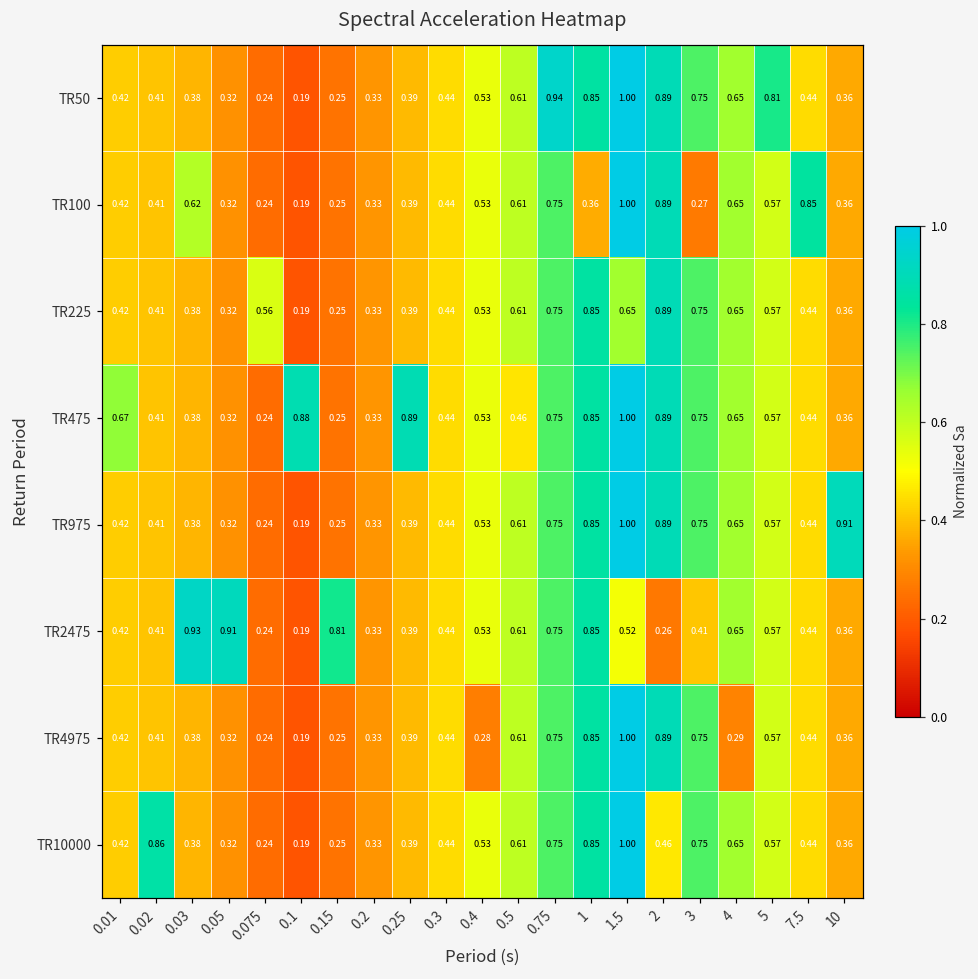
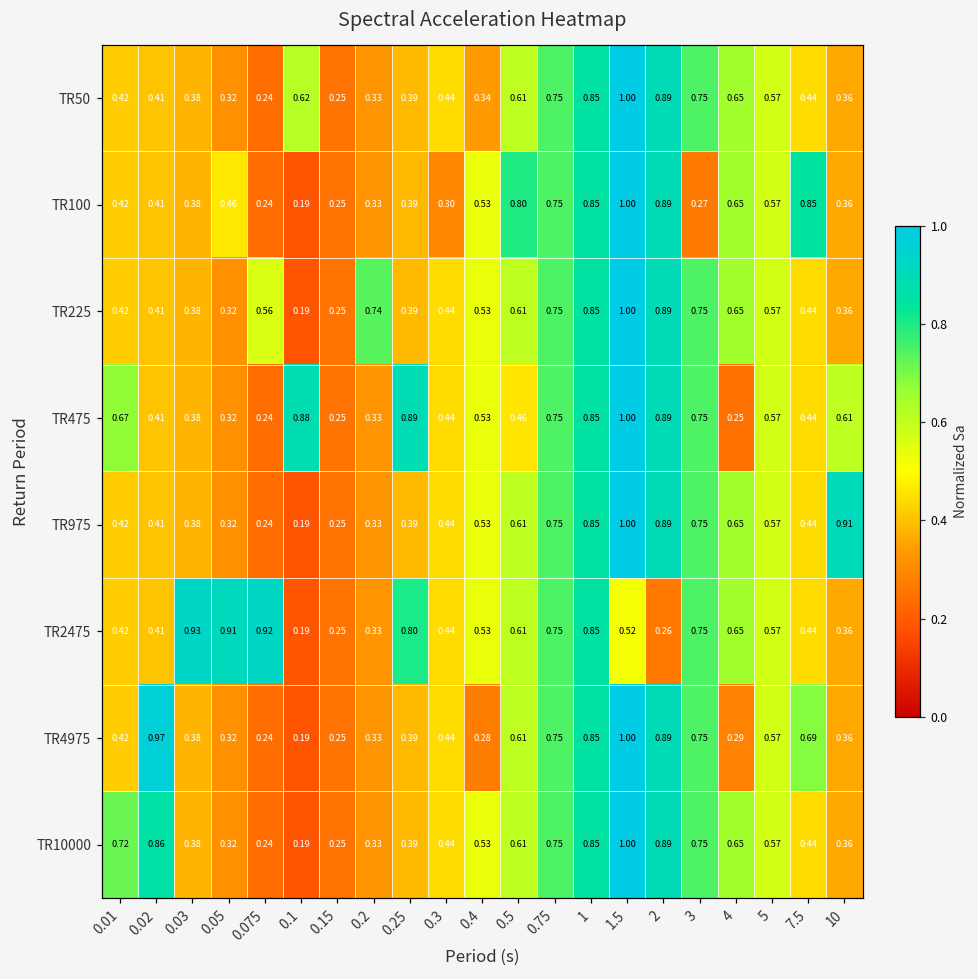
  {
    "TR50": {
      "0.01": 0.42,
      "0.02": 0.41,
      "0.03": 0.38,
      "0.05": 0.32,
      "0.075": 0.24,
-     "0.1": 0.19,
+     "0.1": 0.62,
      "0.15": 0.25,
      "0.2": 0.33,
      "0.25": 0.39,
      "0.3": 0.44,
-     "0.4": 0.53,
+     "0.4": 0.34,
      "0.5": 0.61,
-     "0.75": 0.94,
+     "0.75": 0.75,
      "1": 0.85,
      "1.5": 1.00,
      "2": 0.89,
      "3": 0.75,
      "4": 0.65,
-     "5": 0.81,
+     "5": 0.57,
      "7.5": 0.44,
      "10": 0.36
    },
    "TR100": {
      "0.01": 0.42,
      "0.02": 0.41,
-     "0.03": 0.62,
-     "0.05": 0.32,
+     "0.03": 0.38,
+     "0.05": 0.46,
      "0.075": 0.24,
      "0.1": 0.19,
      "0.15": 0.25,
      "0.2": 0.33,
      "0.25": 0.39,
-     "0.3": 0.44,
+     "0.3": 0.30,
      "0.4": 0.53,
-     "0.5": 0.61,
+     "0.5": 0.80,
      "0.75": 0.75,
-     "1": 0.36,
+     "1": 0.85,
      "1.5": 1.00,
      "2": 0.89,
      "3": 0.27,
      "4": 0.65,
      "5": 0.57,
      "7.5": 0.85,
      "10": 0.36
    },
    "TR225": {
      "0.01": 0.42,
      "0.02": 0.41,
      "0.03": 0.38,
      "0.05": 0.32,
      "0.075": 0.56,
      "0.1": 0.19,
      "0.15": 0.25,
-     "0.2": 0.33,
+     "0.2": 0.74,
      "0.25": 0.39,
      "0.3": 0.44,
      "0.4": 0.53,
      "0.5": 0.61,
      "0.75": 0.75,
      "1": 0.85,
-     "1.5": 0.65,
+     "1.5": 1.00,
      "2": 0.89,
      "3": 0.75,
      "4": 0.65,
      "5": 0.57,
      "7.5": 0.44,
      "10": 0.36
    },
    "TR475": {
      "0.01": 0.67,
      "0.02": 0.41,
      "0.03": 0.38,
      "0.05": 0.32,
      "0.075": 0.24,
      "0.1": 0.88,
      "0.15": 0.25,
      "0.2": 0.33,
      "0.25": 0.89,
      "0.3": 0.44,
      "0.4": 0.53,
      "0.5": 0.46,
      "0.75": 0.75,
      "1": 0.85,
      "1.5": 1.00,
      "2": 0.89,
      "3": 0.75,
-     "4": 0.65,
+     "4": 0.25,
      "5": 0.57,
      "7.5": 0.44,
-     "10": 0.36
+     "10": 0.61
    },
    "TR975": {
      "0.01": 0.42,
      "0.02": 0.41,
      "0.03": 0.38,
      "0.05": 0.32,
      "0.075": 0.24,
      "0.1": 0.19,
      "0.15": 0.25,
      "0.2": 0.33,
      "0.25": 0.39,
      "0.3": 0.44,
      "0.4": 0.53,
      "0.5": 0.61,
      "0.75": 0.75,
      "1": 0.85,
      "1.5": 1.00,
      "2": 0.89,
      "3": 0.75,
      "4": 0.65,
      "5": 0.57,
      "7.5": 0.44,
      "10": 0.91
    },
    "TR2475": {
      "0.01": 0.42,
      "0.02": 0.41,
      "0.03": 0.93,
      "0.05": 0.91,
-     "0.075": 0.24,
+     "0.075": 0.92,
      "0.1": 0.19,
-     "0.15": 0.81,
+     "0.15": 0.25,
      "0.2": 0.33,
-     "0.25": 0.39,
+     "0.25": 0.80,
      "0.3": 0.44,
      "0.4": 0.53,
      "0.5": 0.61,
      "0.75": 0.75,
      "1": 0.85,
      "1.5": 0.52,
      "2": 0.26,
-     "3": 0.41,
+     "3": 0.75,
      "4": 0.65,
      "5": 0.57,
      "7.5": 0.44,
      "10": 0.36
    },
    "TR4975": {
      "0.01": 0.42,
-     "0.02": 0.41,
+     "0.02": 0.97,
      "0.03": 0.38,
      "0.05": 0.32,
      "0.075": 0.24,
      "0.1": 0.19,
      "0.15": 0.25,
      "0.2": 0.33,
      "0.25": 0.39,
      "0.3": 0.44,
      "0.4": 0.28,
      "0.5": 0.61,
      "0.75": 0.75,
      "1": 0.85,
      "1.5": 1.00,
      "2": 0.89,
      "3": 0.75,
      "4": 0.29,
      "5": 0.57,
-     "7.5": 0.44,
+     "7.5": 0.69,
      "10": 0.36
    },
    "TR10000": {
-     "0.01": 0.42,
+     "0.01": 0.72,
      "0.02": 0.86,
      "0.03": 0.38,
      "0.05": 0.32,
      "0.075": 0.24,
      "0.1": 0.19,
      "0.15": 0.25,
      "0.2": 0.33,
      "0.25": 0.39,
      "0.3": 0.44,
      "0.4": 0.53,
      "0.5": 0.61,
      "0.75": 0.75,
      "1": 0.85,
      "1.5": 1.00,
-     "2": 0.46,
+     "2": 0.89,
      "3": 0.75,
      "4": 0.65,
      "5": 0.57,
      "7.5": 0.44,
      "10": 0.36
    }
  }
